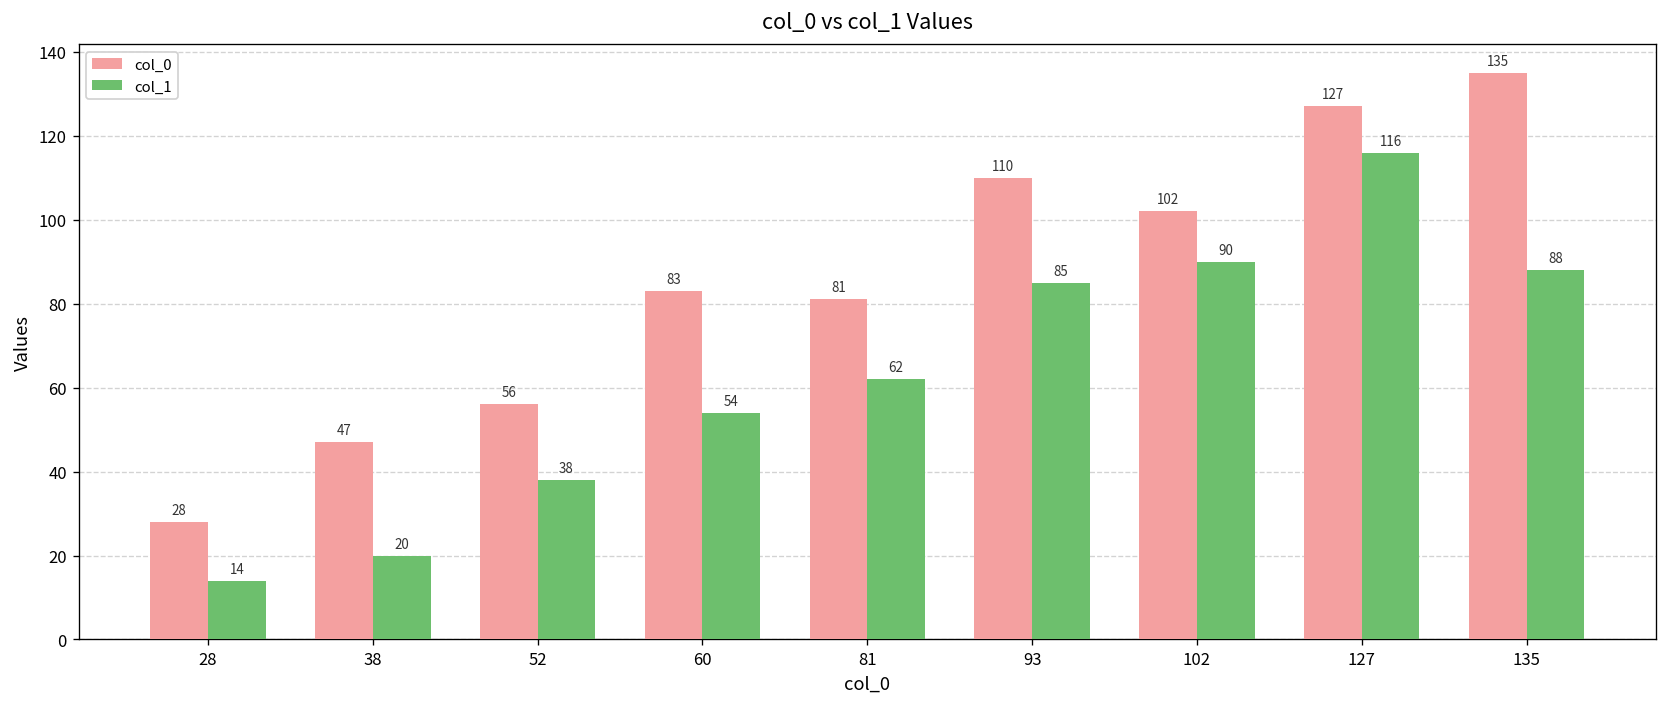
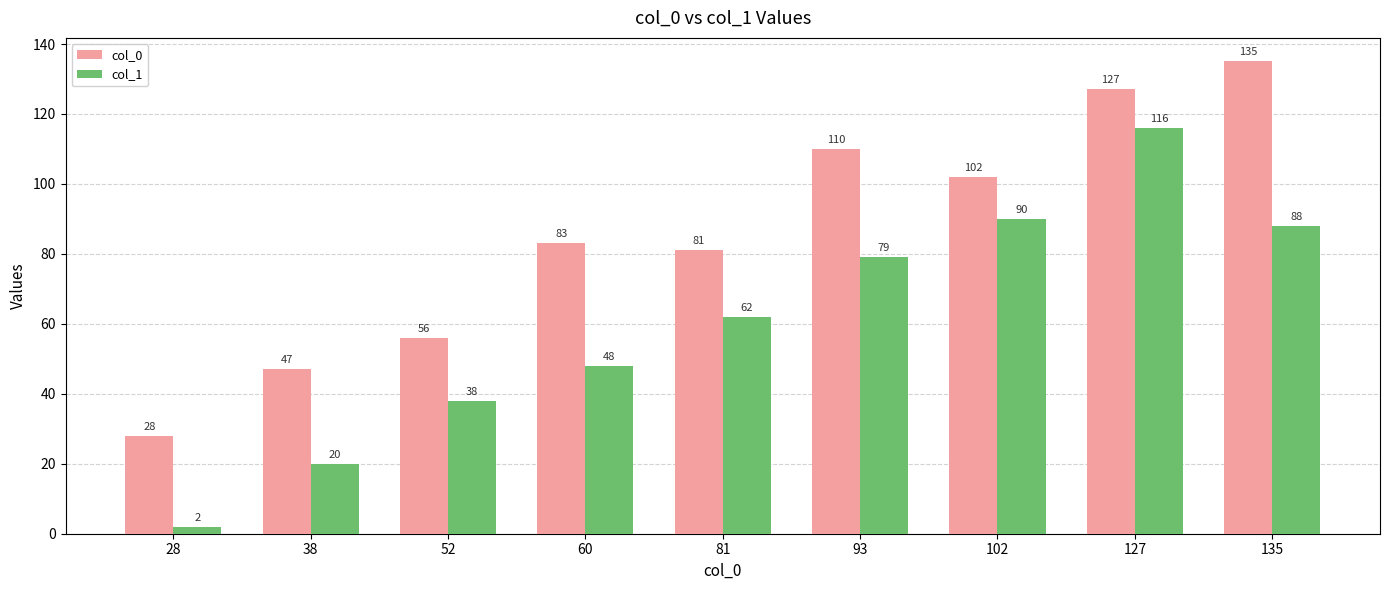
  {
    "col_0": {
      "28": 28,
      "38": 47,
      "52": 56,
      "60": 83,
      "81": 81,
      "93": 110,
      "102": 102,
      "127": 127,
      "135": 135
    },
    "col_1": {
-     "28": 14,
+     "28": 2,
      "38": 20,
      "52": 38,
-     "60": 54,
+     "60": 48,
      "81": 62,
-     "93": 85,
+     "93": 79,
      "102": 90,
      "127": 116,
      "135": 88
    }
  }
